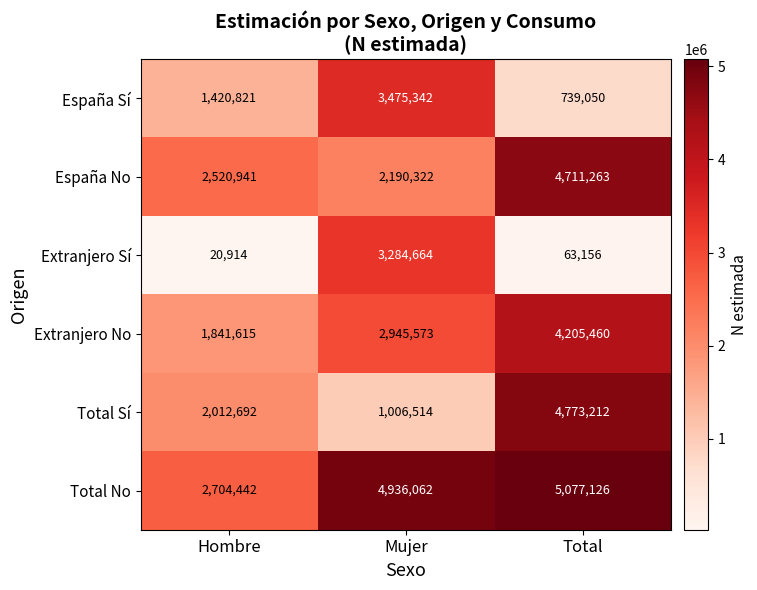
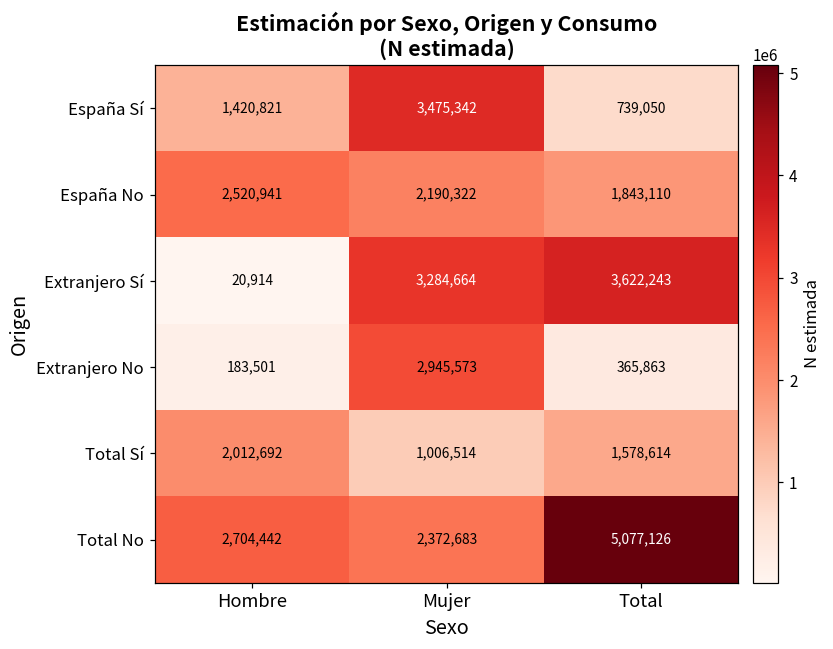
  {
    "España Sí": {
      "Hombre": "1,420,821",
      "Mujer": "3,475,342",
      "Total": "739,050"
    },
    "España No": {
      "Hombre": "2,520,941",
      "Mujer": "2,190,322",
-     "Total": "4,711,263"
+     "Total": "1,843,110"
    },
    "Extranjero Sí": {
      "Hombre": "20,914",
      "Mujer": "3,284,664",
-     "Total": "63,156"
+     "Total": "3,622,243"
    },
    "Extranjero No": {
-     "Hombre": "1,841,615",
+     "Hombre": "183,501",
      "Mujer": "2,945,573",
-     "Total": "4,205,460"
+     "Total": "365,863"
    },
    "Total Sí": {
      "Hombre": "2,012,692",
      "Mujer": "1,006,514",
-     "Total": "4,773,212"
+     "Total": "1,578,614"
    },
    "Total No": {
      "Hombre": "2,704,442",
-     "Mujer": "4,936,062",
+     "Mujer": "2,372,683",
      "Total": "5,077,126"
    }
  }
